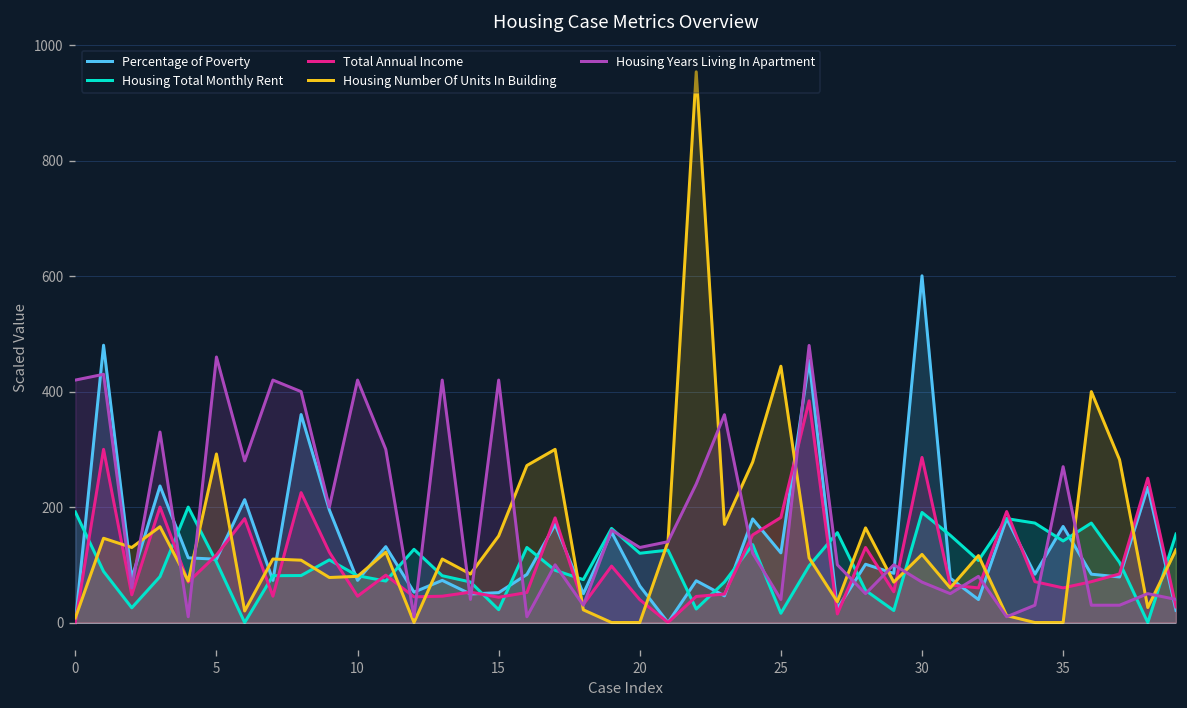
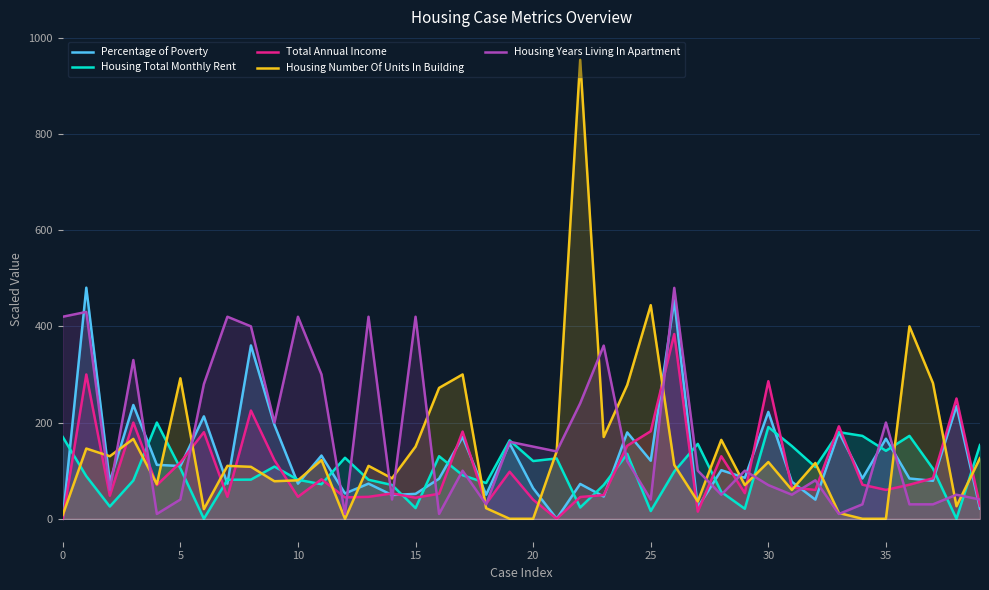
  {
    "Percentage of Poverty": {
      "10": 70,
      "15": 50,
      "20": 60,
      "25": 120,
-     "30": 600,
+     "30": 220,
      "35": 170
    },
    "Housing Total Monthly Rent": {
-     "0": 190,
+     "0": 170,
      "15": 20,
      "20": 120,
      "25": 20,
      "30": 190,
      "35": 140
    },
    "Total Annual Income": {
      "5": 120,
      "10": 50,
      "15": 40,
      "20": 40,
      "25": 180,
      "30": 290,
      "35": 60
    },
    "Housing Number Of Units In Building": {
      "0": 10,
      "5": 290,
      "15": 150,
      "20": 0,
      "25": 440,
      "30": 120,
      "35": 0
    },
    "Housing Years Living In Apartment": {
      "0": 420,
-     "5": 460,
+     "5": 40,
      "10": 420,
      "15": 420,
-     "20": 130,
+     "20": 150,
      "25": 40,
      "30": 70,
-     "35": 270
+     "35": 200
    }
  }
